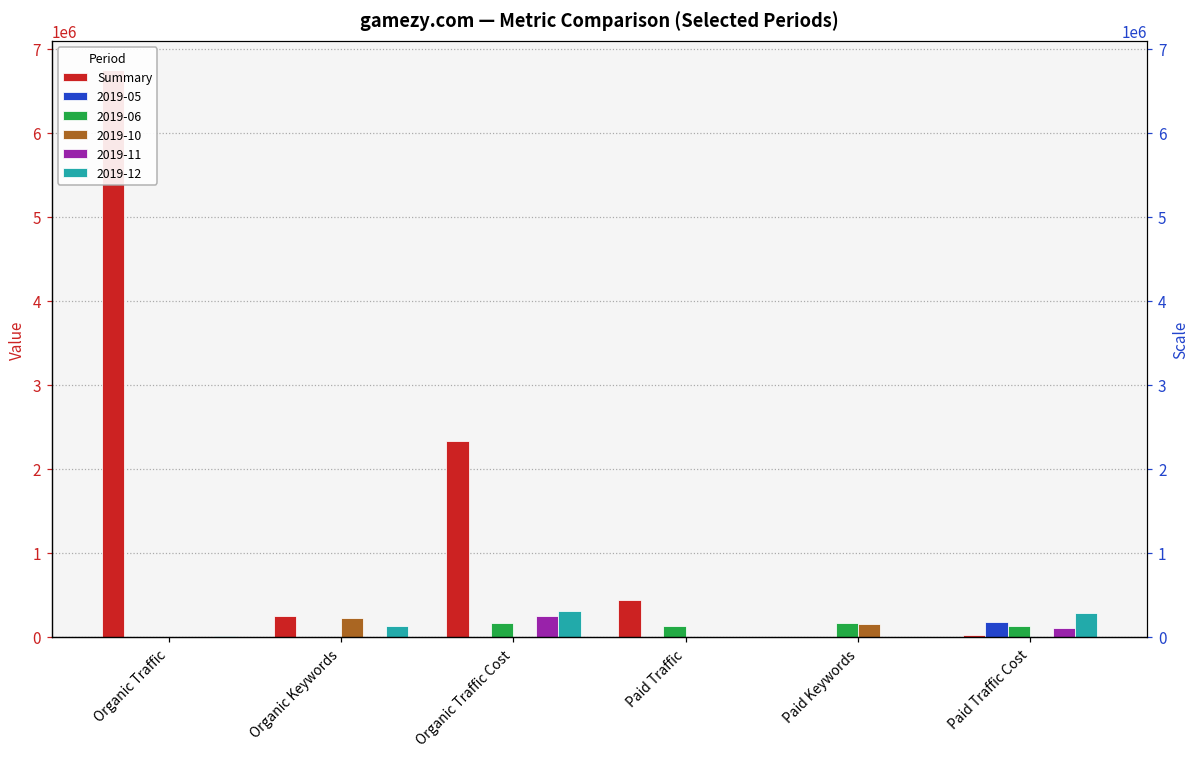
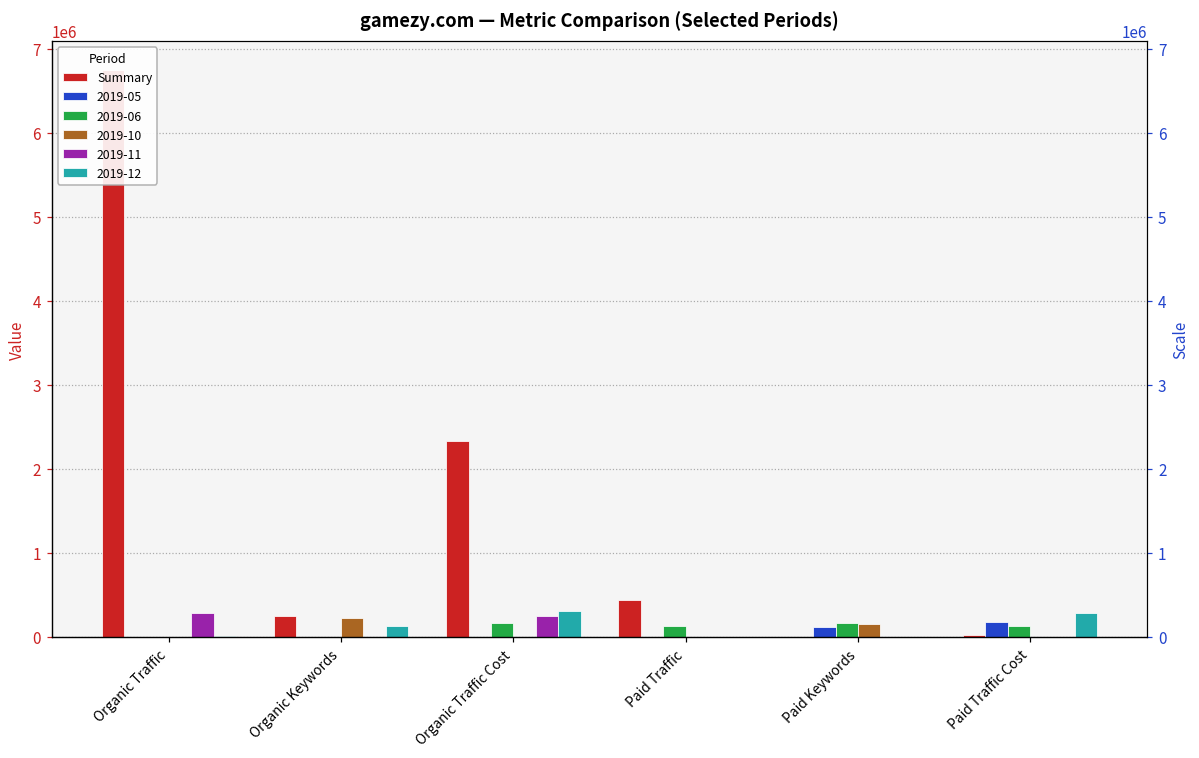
  {
    "Summary": {
      "Organic Keywords": 300000,
      "Organic Traffic Cost": 2300000,
      "Paid Traffic": 400000
    },
    "2019-05": {
      "Paid Traffic": 0,
-     "Paid Keywords": 0,
+     "Paid Keywords": 100000,
      "Paid Traffic Cost": 200000
    },
    "2019-06": {
      "Organic Traffic Cost": 200000,
      "Paid Traffic": 100000,
      "Paid Keywords": 200000,
      "Paid Traffic Cost": 100000
    },
    "2019-10": {
      "Organic Keywords": 200000,
      "Paid Keywords": 200000
    },
    "2019-11": {
-     "Organic Traffic": 0,
+     "Organic Traffic": 300000,
      "Organic Traffic Cost": 200000,
-     "Paid Traffic Cost": 100000
+     "Paid Traffic Cost": 0
    },
    "2019-12": {
      "Organic Keywords": 100000,
      "Organic Traffic Cost": 300000,
      "Paid Traffic Cost": 300000
    }
  }
